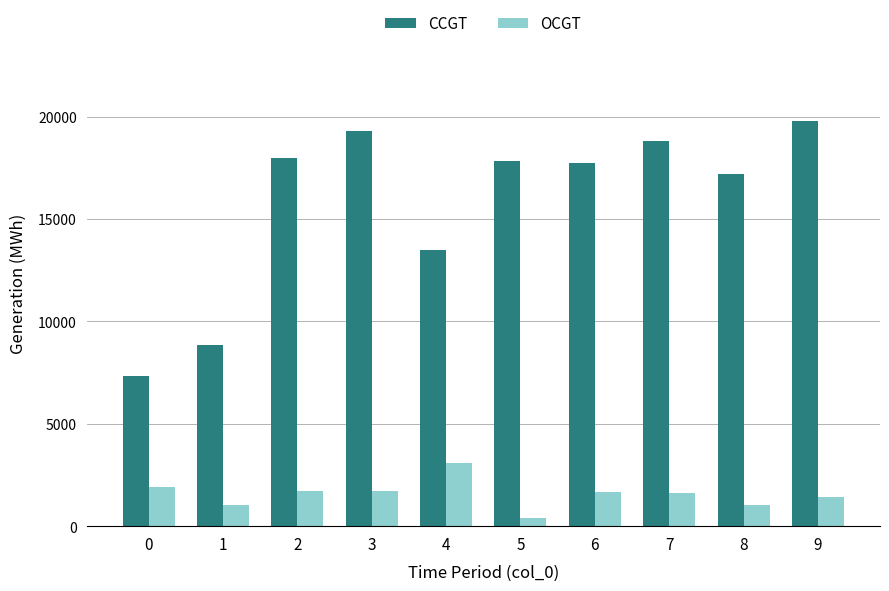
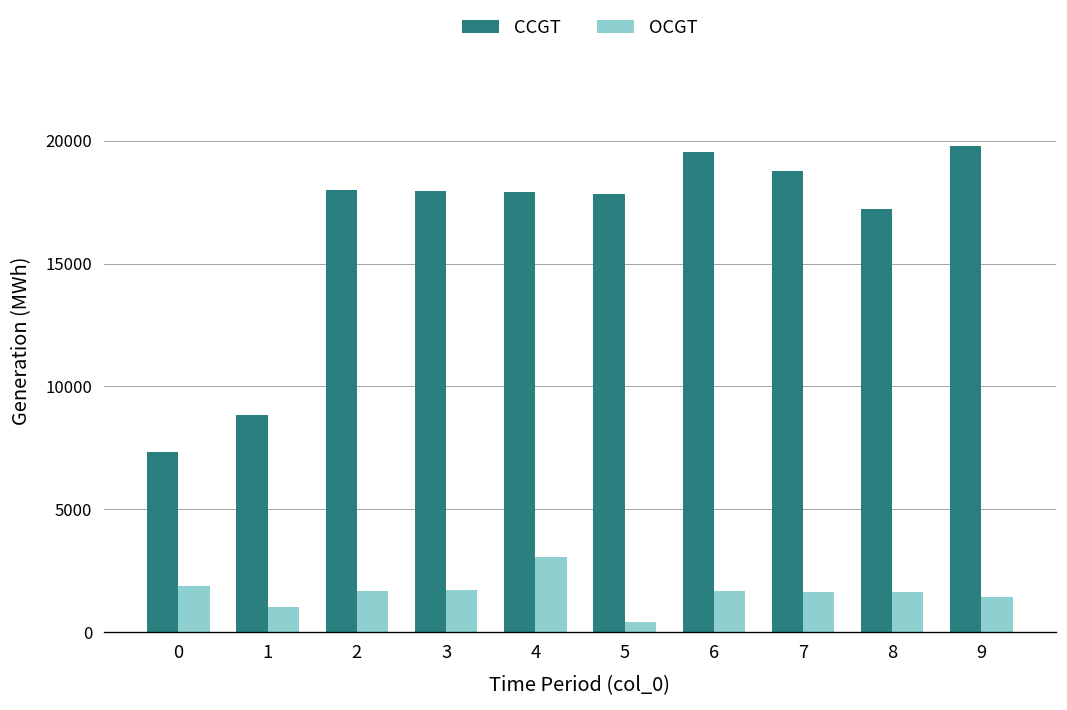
  {
    "CCGT": {
      "0": 7300,
      "1": 8800,
      "2": 18000,
-     "3": 19300,
-     "4": 13500,
+     "3": 17900,
+     "4": 17900,
      "5": 17800,
-     "6": 17700,
+     "6": 19500,
      "7": 18800,
      "8": 17200,
      "9": 19800
    },
    "OCGT": {
      "0": 1900,
      "1": 1000,
      "2": 1700,
      "3": 1700,
      "4": 3100,
      "5": 400,
      "6": 1700,
      "7": 1600,
-     "8": 1000,
+     "8": 1600,
      "9": 1400
    }
  }
